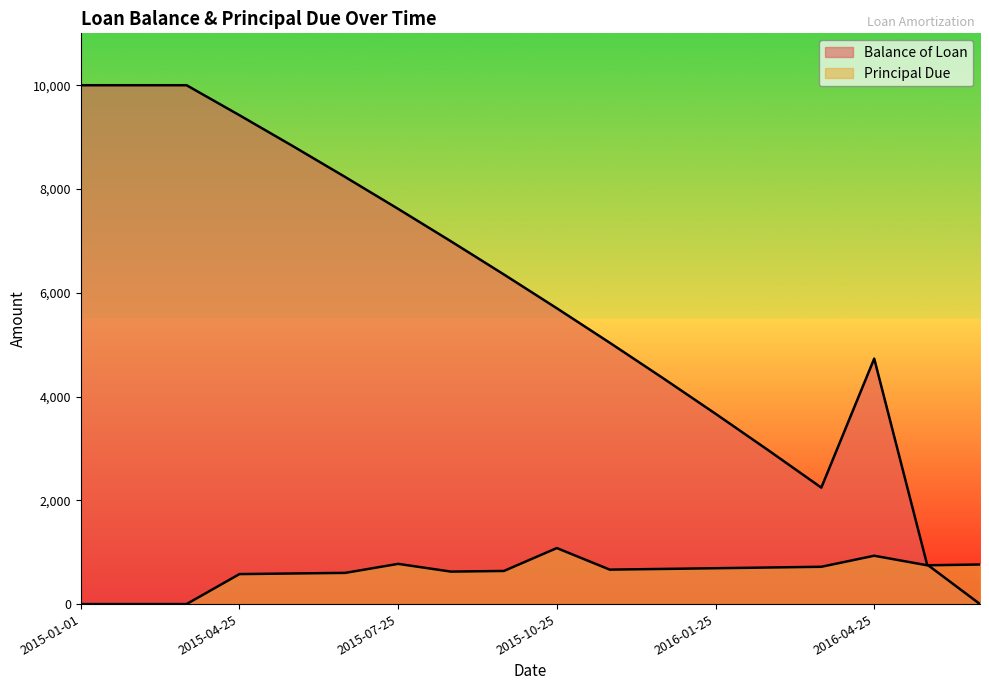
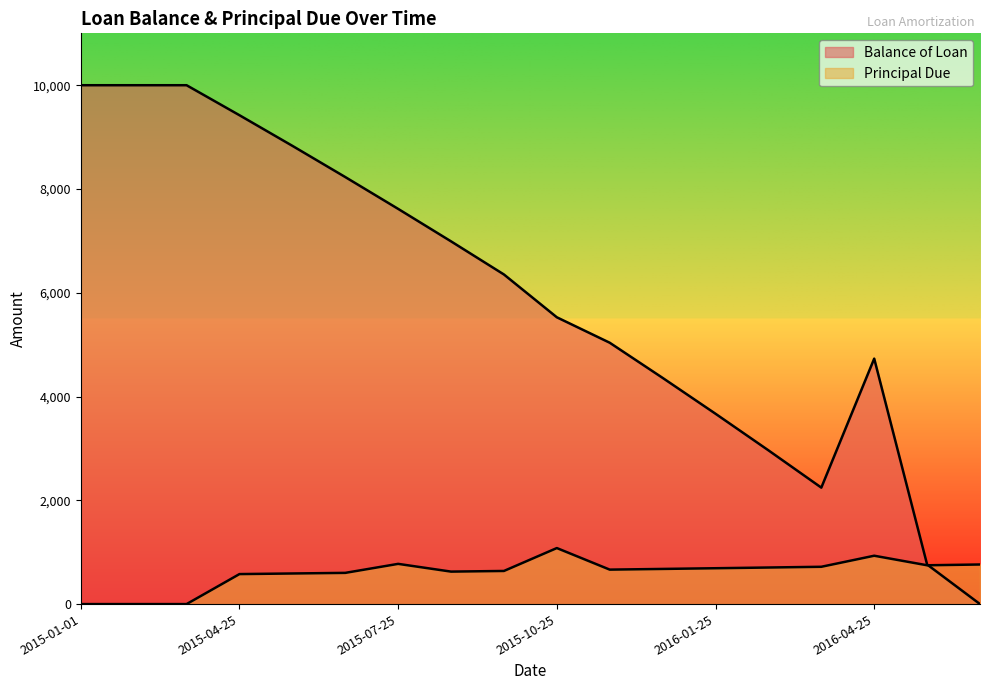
  {
    "Balance of Loan": {
      "2015-01-01": "10,000",
      "2015-04-25": "9,400",
      "2015-07-25": "7,600",
-     "2015-10-25": "5,700",
+     "2015-10-25": "5,500",
      "2016-01-25": "3,700",
      "2016-04-25": "4,700"
    },
    "Principal Due": {
      "2015-01-01": "0",
      "2015-04-25": "600",
      "2015-07-25": "800",
      "2015-10-25": "1,100",
      "2016-01-25": "700",
      "2016-04-25": "900"
    }
  }
